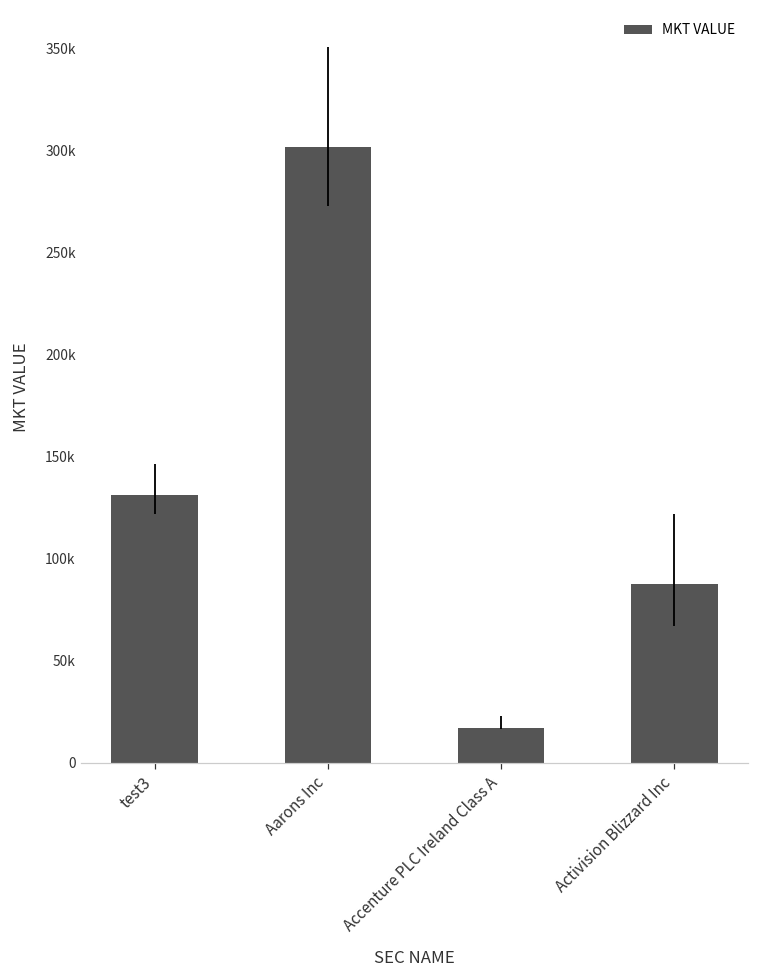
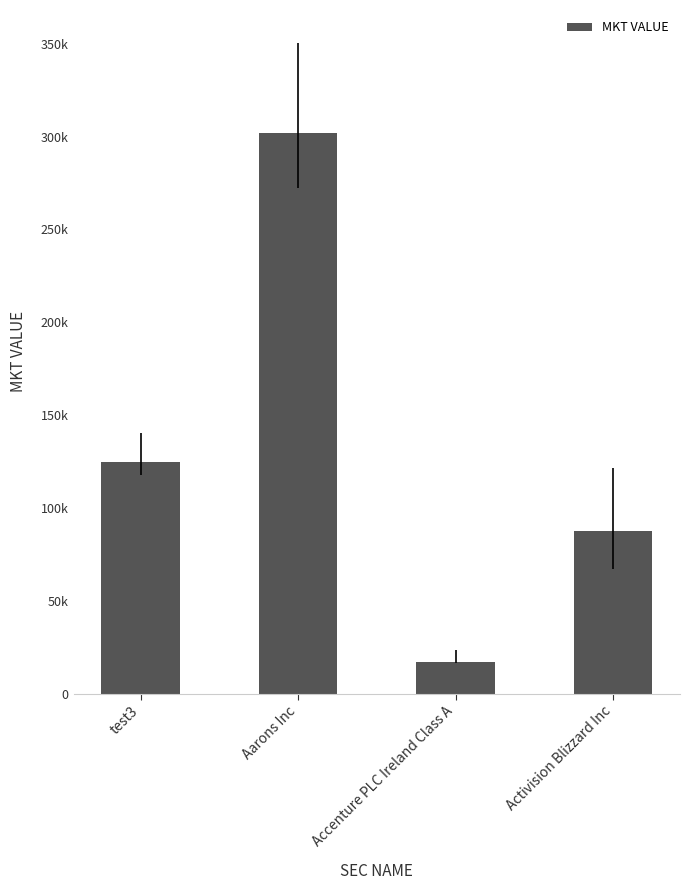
  {
-   "test3": 131000,
+   "test3": 125000,
    "Aarons Inc": 302000,
    "Accenture PLC Ireland Class A": 17000,
    "Activision Blizzard Inc": 87000
  }
